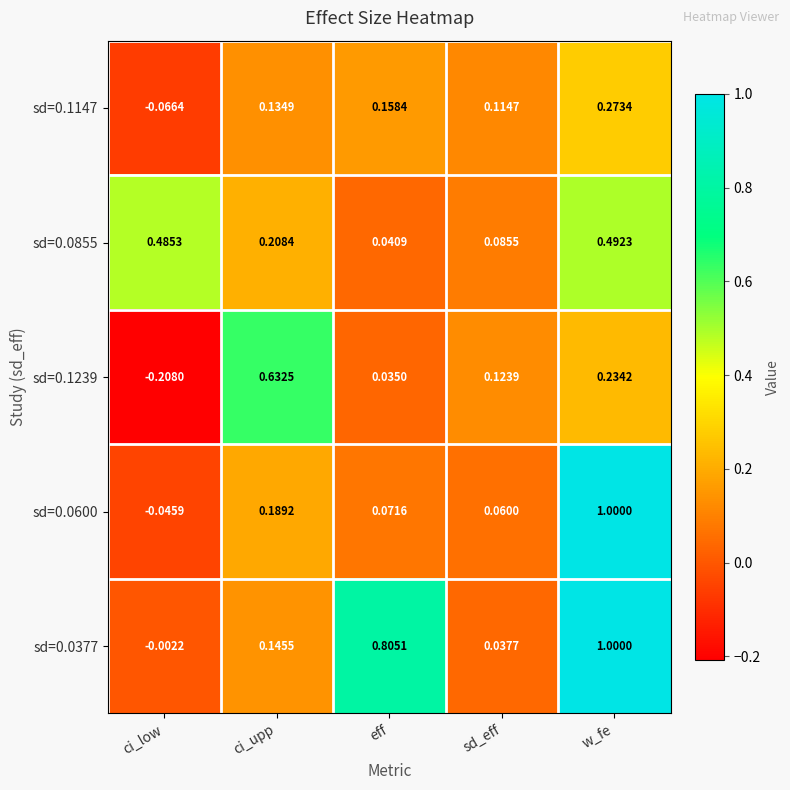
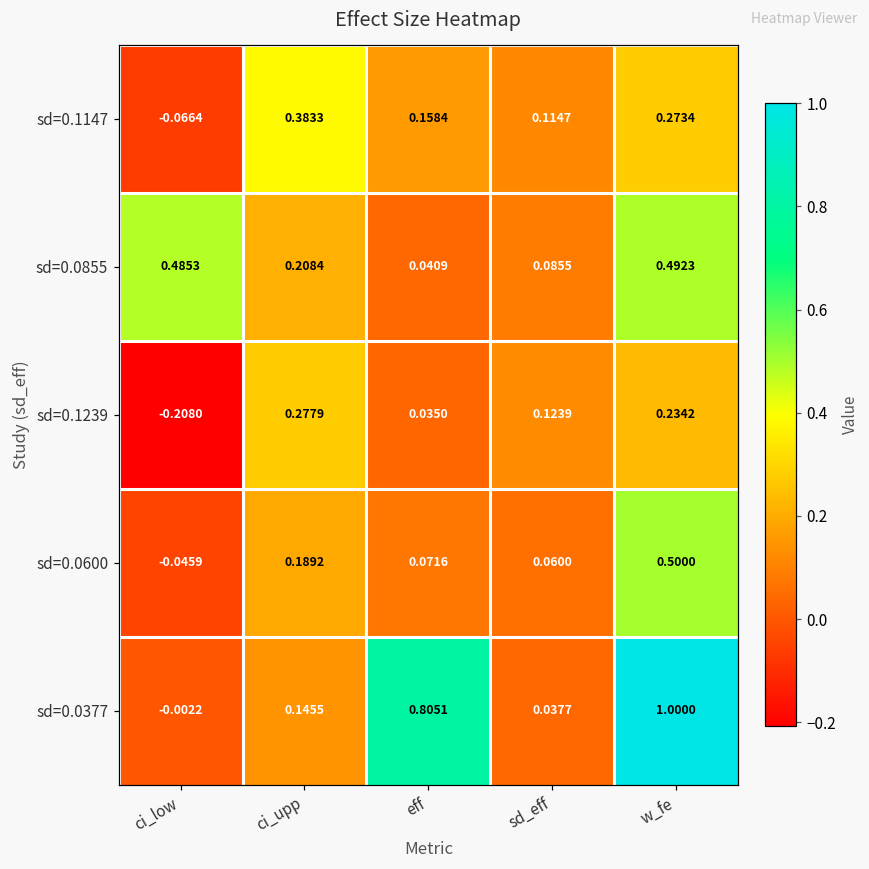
  {
    "sd=0.1147": {
      "ci_low": -0.0664,
-     "ci_upp": 0.1349,
+     "ci_upp": 0.3833,
      "eff": 0.1584,
      "sd_eff": 0.1147,
      "w_fe": 0.2734
    },
    "sd=0.0855": {
      "ci_low": 0.4853,
      "ci_upp": 0.2084,
      "eff": 0.0409,
      "sd_eff": 0.0855,
      "w_fe": 0.4923
    },
    "sd=0.1239": {
      "ci_low": -0.2080,
-     "ci_upp": 0.6325,
+     "ci_upp": 0.2779,
      "eff": 0.0350,
      "sd_eff": 0.1239,
      "w_fe": 0.2342
    },
    "sd=0.0600": {
      "ci_low": -0.0459,
      "ci_upp": 0.1892,
      "eff": 0.0716,
      "sd_eff": 0.0600,
-     "w_fe": 1.0000
+     "w_fe": 0.5000
    },
    "sd=0.0377": {
      "ci_low": -0.0022,
      "ci_upp": 0.1455,
      "eff": 0.8051,
      "sd_eff": 0.0377,
      "w_fe": 1.0000
    }
  }
